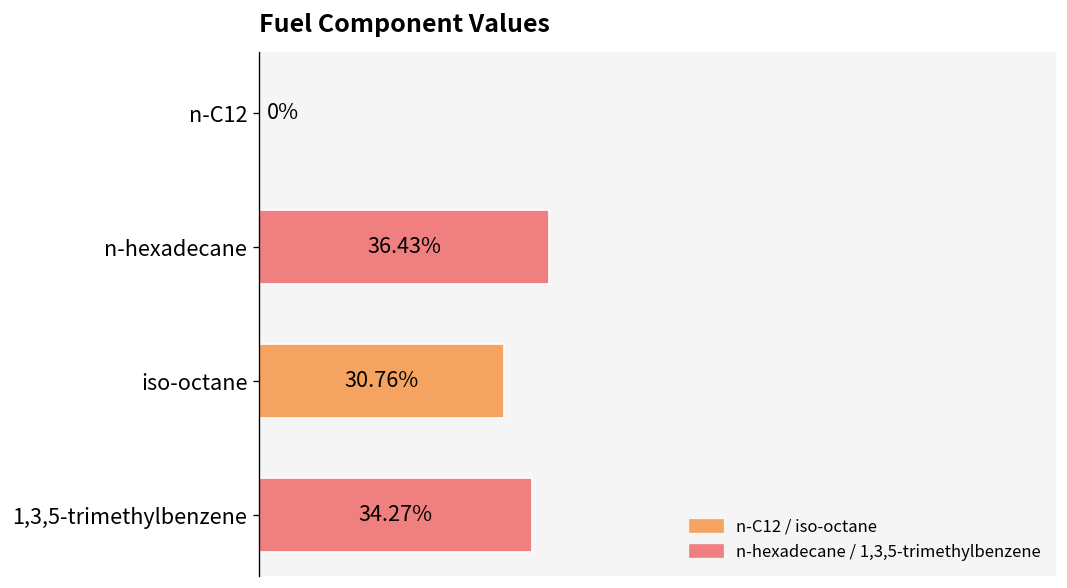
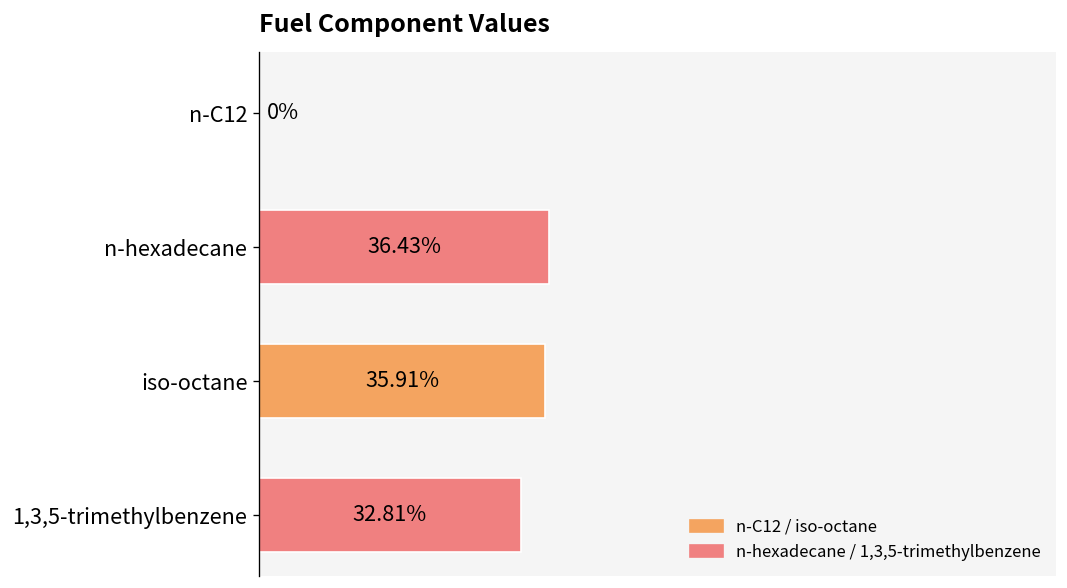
  {
    "n-C12": "0%",
    "n-hexadecane": "36.43%",
-   "iso-octane": "30.76%",
-   "1,3,5-trimethylbenzene": "34.27%"
+   "iso-octane": "35.91%",
+   "1,3,5-trimethylbenzene": "32.81%"
  }
